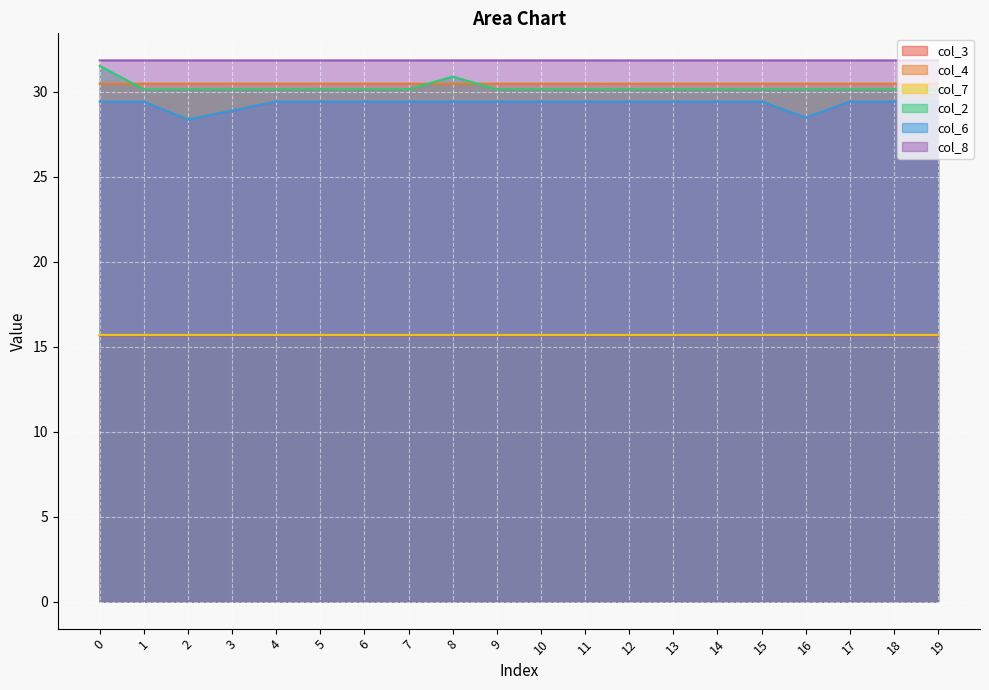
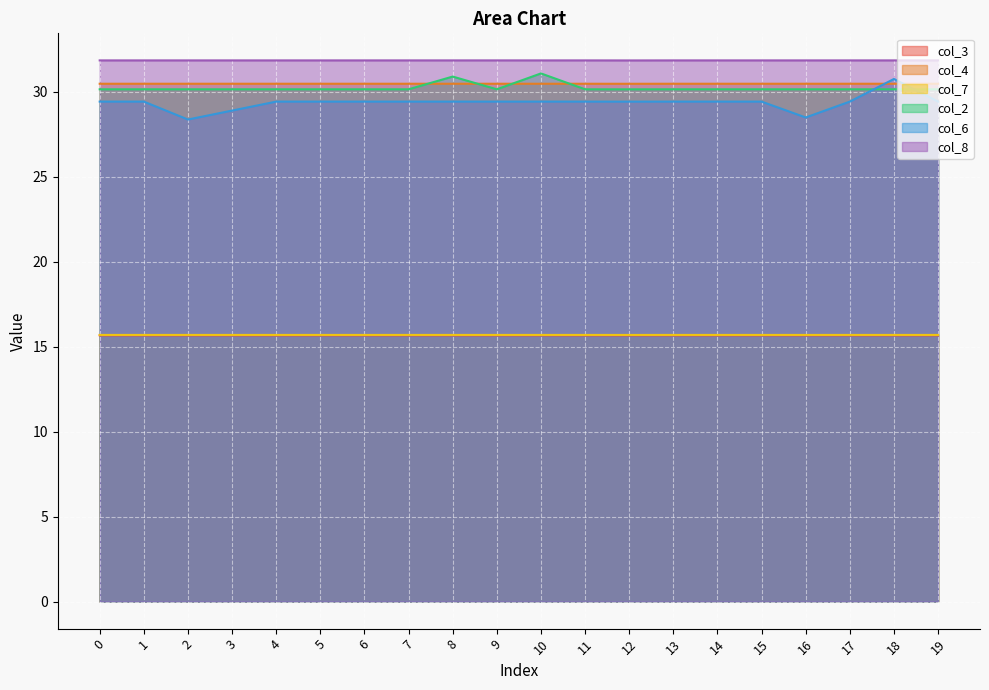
  {
    "col_2": {
-     "0": 31.5,
+     "0": 30.1,
      "1": 30.1,
      "2": 30.1,
      "3": 30.1,
      "4": 30.1,
      "5": 30.1,
      "6": 30.1,
      "7": 30.1,
      "8": 30.9,
      "9": 30.1,
-     "10": 30.1,
+     "10": 31.1,
      "11": 30.1,
      "12": 30.1,
      "13": 30.1,
      "14": 30.1,
      "15": 30.1,
      "16": 30.1,
      "17": 30.1,
      "18": 30.1
    },
    "col_6": {
      "0": 29.4,
      "1": 29.4,
      "2": 28.4,
      "3": 28.9,
      "4": 29.4,
      "5": 29.4,
      "6": 29.4,
      "7": 29.4,
      "8": 29.4,
      "9": 29.4,
      "10": 29.4,
      "11": 29.4,
      "12": 29.4,
      "13": 29.4,
      "14": 29.4,
      "15": 29.4,
      "16": 28.5,
      "17": 29.4,
-     "18": 29.4
+     "18": 30.7
    },
    "col_8": {
      "0": 31.8,
      "1": 31.8,
      "2": 31.8,
      "3": 31.8,
      "4": 31.8,
      "5": 31.8,
      "6": 31.8,
      "7": 31.8,
      "8": 31.8,
      "9": 31.8,
      "10": 31.8,
      "11": 31.8,
      "12": 31.8,
      "13": 31.8,
      "14": 31.8,
      "15": 31.8,
      "16": 31.8,
      "17": 31.8,
      "18": 31.8
    }
  }
